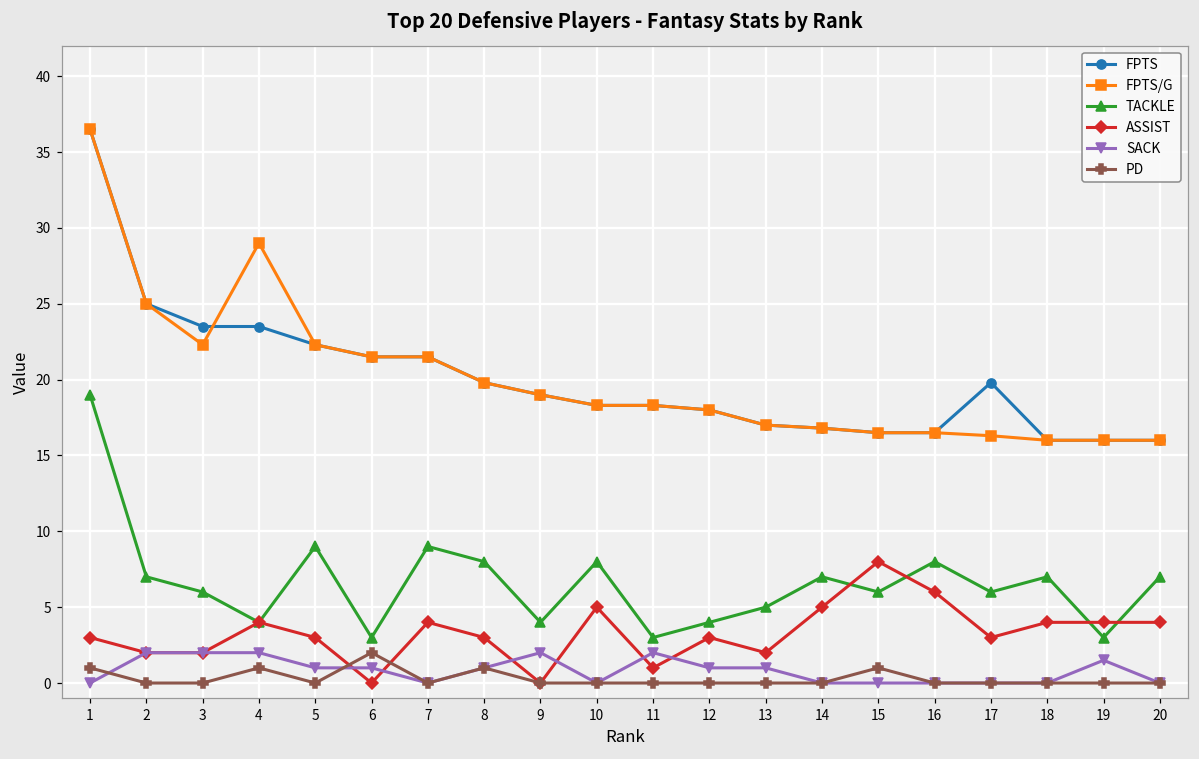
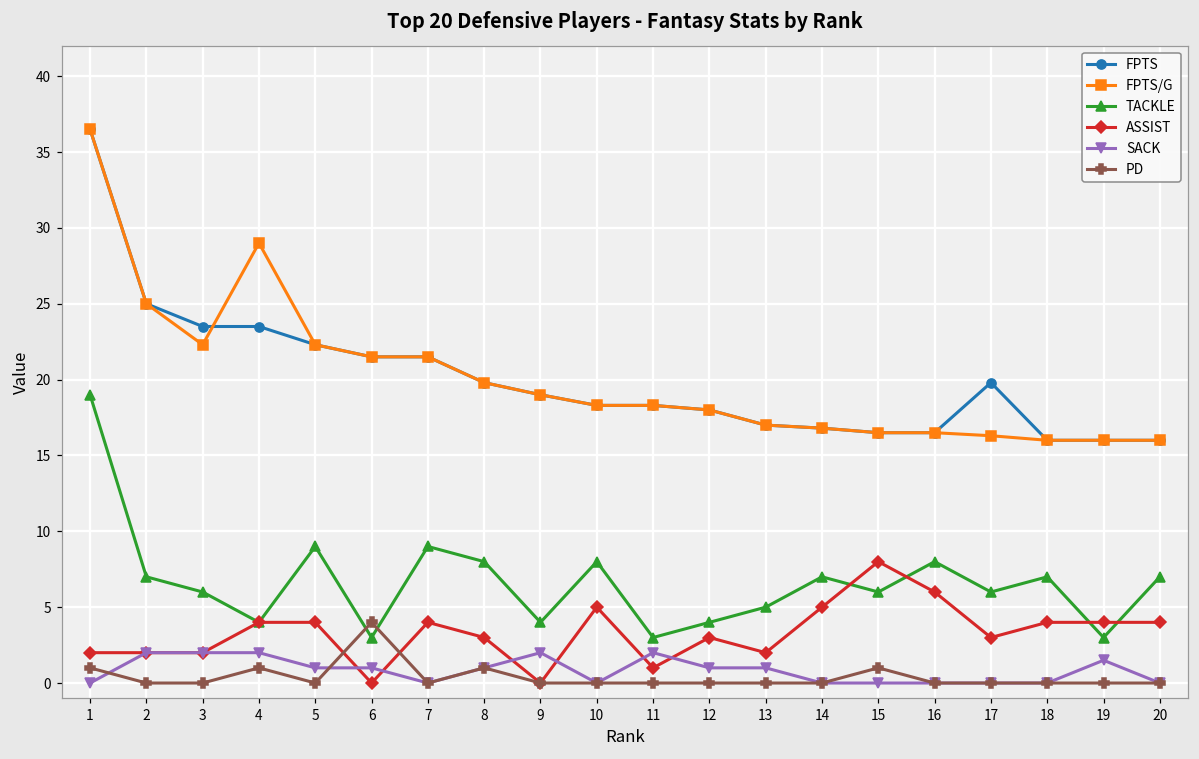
  {
    "FPTS": {
      "3": 23.5,
      "4": 23.5,
      "17": 19.8
    },
    "FPTS/G": {
      "3": 22.3,
      "4": 29,
      "17": 16.3
    },
    "TACKLE": {
      "1": 19,
      "2": 7,
      "3": 6,
      "5": 9,
      "6": 3,
      "7": 9,
      "8": 8,
      "9": 4,
      "10": 8,
      "11": 3,
      "12": 4,
      "13": 5,
      "14": 7,
      "15": 6,
      "16": 8,
      "17": 6,
      "18": 7,
      "19": 3,
      "20": 7
    },
    "ASSIST": {
-     "1": 3,
-     "5": 3,
+     "1": 2,
+     "5": 4,
      "6": 0,
      "7": 4,
      "8": 3,
      "10": 5,
      "11": 1,
      "12": 3,
      "13": 2,
      "14": 5,
      "15": 8,
      "16": 6,
      "17": 3,
      "18": 4,
      "19": 4,
      "20": 4
    },
    "SACK": {
      "1": 0,
      "4": 2,
      "5": 1,
      "6": 1,
      "9": 2,
      "11": 2,
      "12": 1,
      "13": 1,
      "15": 0,
      "19": 1.5
    },
    "PD": {
      "1": 1,
      "2": 0,
      "3": 0,
      "4": 1,
      "5": 0,
-     "6": 2,
+     "6": 4,
      "11": 0,
      "12": 0,
      "13": 0,
      "15": 1,
      "19": 0
    }
  }
